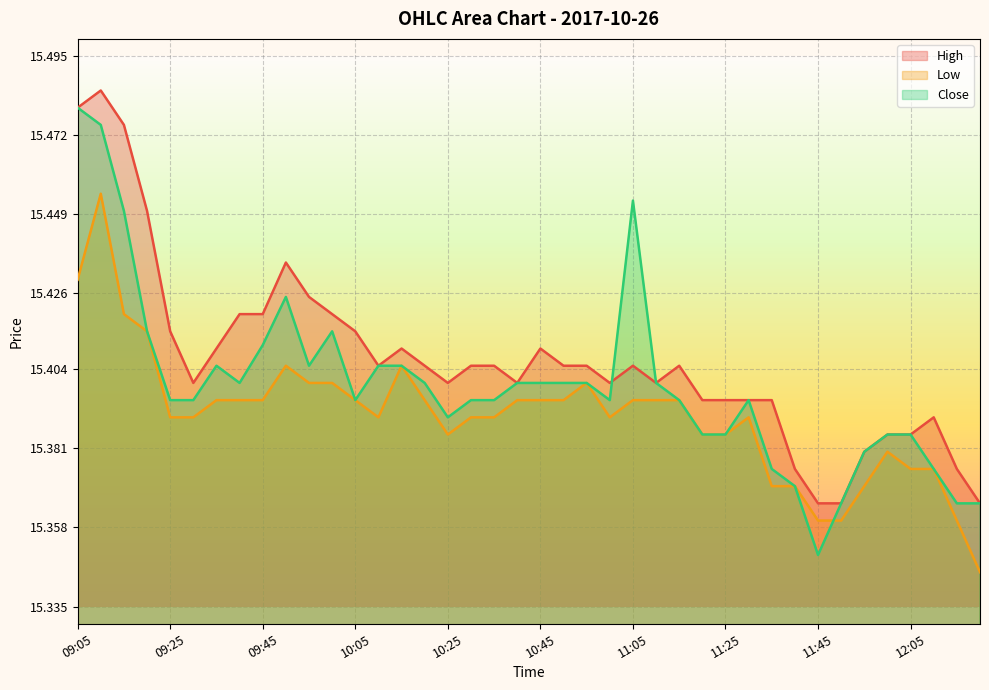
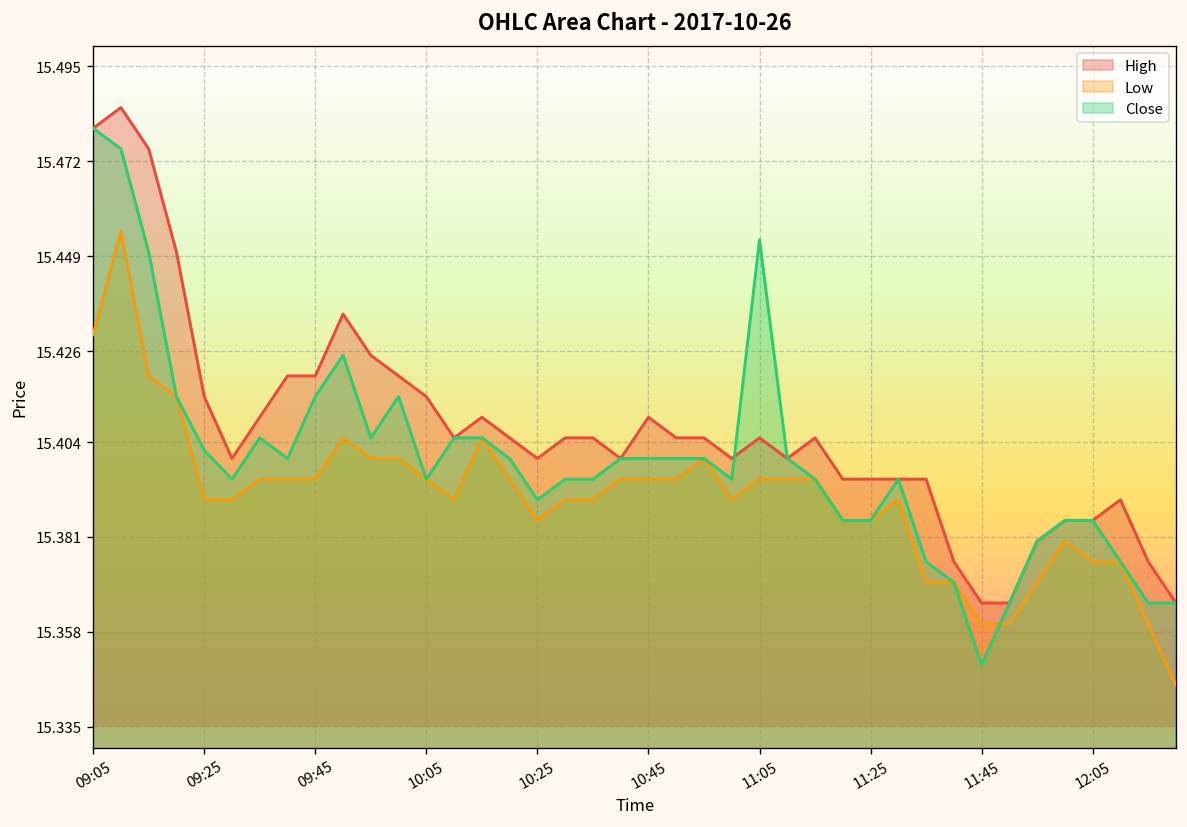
  {
    "Close": {
-     "09:25": 15.395,
-     "09:45": 15.411,
+     "09:25": 15.402,
+     "09:45": 15.415,
      "10:25": 15.390,
      "10:45": 15.400,
      "11:05": 15.453,
      "11:45": 15.350
    }
  }
